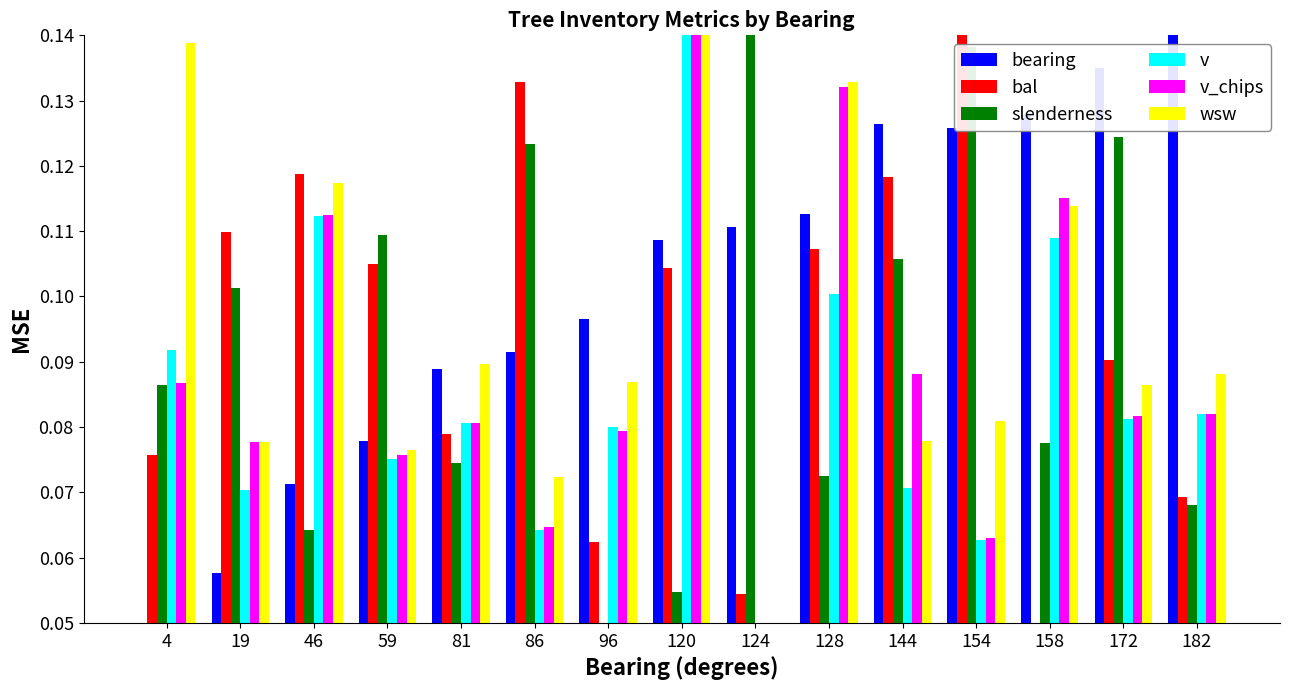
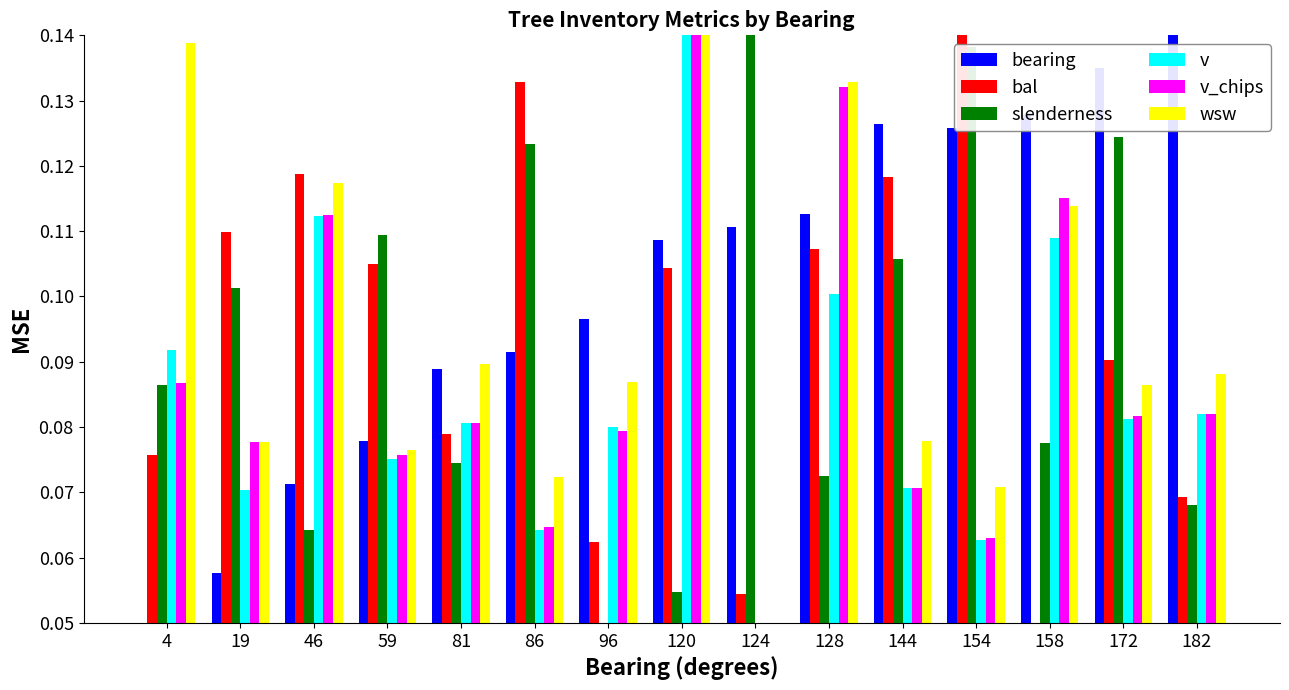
  {
    "bearing": {
      "4": 0.050,
      "19": 0.058,
      "46": 0.071,
      "59": 0.078,
      "81": 0.089,
      "86": 0.091,
      "96": 0.097,
      "120": 0.109,
      "124": 0.111,
      "128": 0.113,
      "144": 0.126,
      "154": 0.126,
      "182": 0.140
    },
    "bal": {
      "4": 0.076,
      "19": 0.110,
      "46": 0.119,
      "59": 0.105,
      "81": 0.079,
      "86": 0.133,
      "96": 0.062,
      "120": 0.104,
      "124": 0.054,
      "128": 0.107,
      "144": 0.118,
      "154": 0.140,
      "158": 0.050,
      "172": 0.090,
      "182": 0.069
    },
    "slenderness": {
      "4": 0.086,
      "19": 0.101,
      "46": 0.064,
      "59": 0.109,
      "81": 0.074,
      "86": 0.123,
      "96": 0.050,
      "120": 0.055,
      "124": 0.140,
      "128": 0.072,
      "144": 0.106,
      "158": 0.078,
      "172": 0.124,
      "182": 0.068
    },
    "v": {
      "4": 0.092,
      "19": 0.070,
      "46": 0.112,
      "59": 0.075,
      "81": 0.081,
      "86": 0.064,
      "96": 0.080,
      "120": 0.140,
      "124": 0.050,
      "128": 0.100,
      "144": 0.071,
      "154": 0.063,
      "158": 0.109,
      "172": 0.081,
      "182": 0.082
    },
    "v_chips": {
      "4": 0.087,
      "19": 0.078,
      "46": 0.112,
      "59": 0.076,
      "81": 0.081,
      "86": 0.065,
      "96": 0.079,
      "120": 0.140,
      "124": 0.050,
      "128": 0.132,
-     "144": 0.088,
+     "144": 0.071,
      "154": 0.063,
      "158": 0.115,
      "172": 0.082,
      "182": 0.082
    },
    "wsw": {
      "4": 0.139,
      "19": 0.078,
      "46": 0.117,
      "59": 0.076,
      "81": 0.090,
      "86": 0.072,
      "96": 0.087,
      "120": 0.140,
      "124": 0.050,
      "128": 0.133,
      "144": 0.078,
-     "154": 0.081,
+     "154": 0.071,
      "158": 0.114,
      "172": 0.086,
      "182": 0.088
    }
  }
